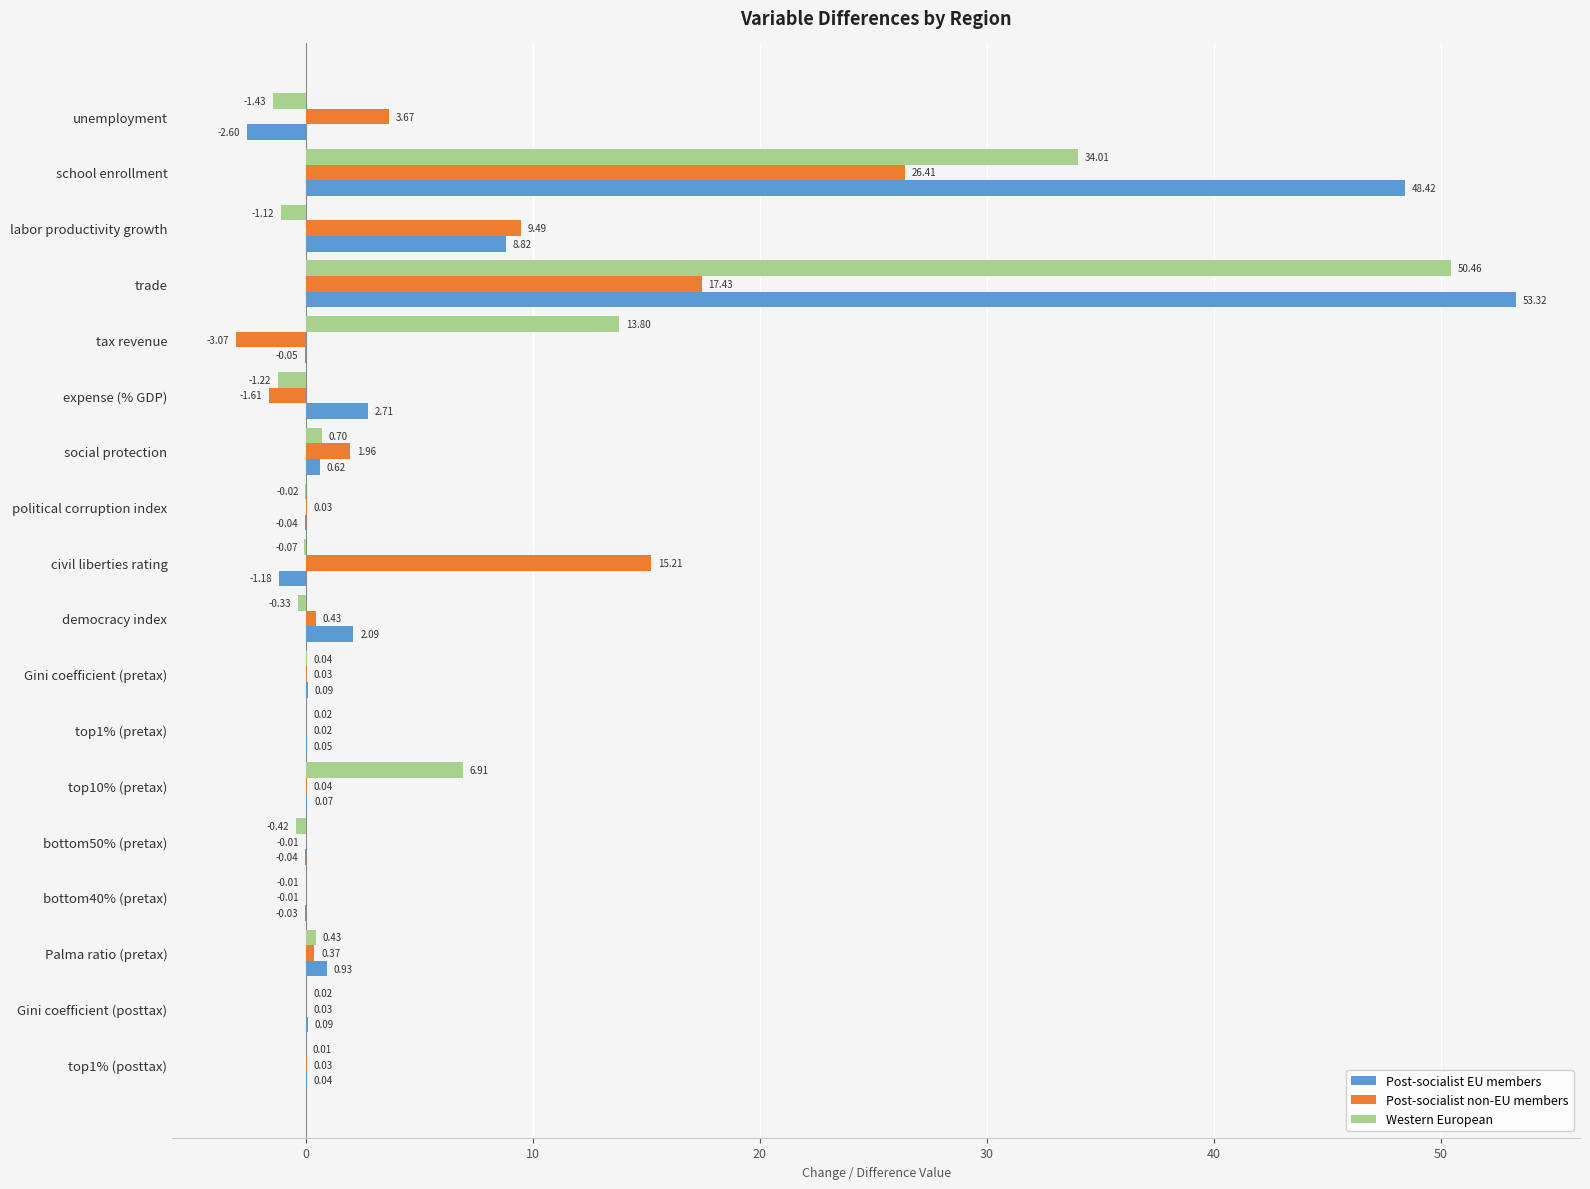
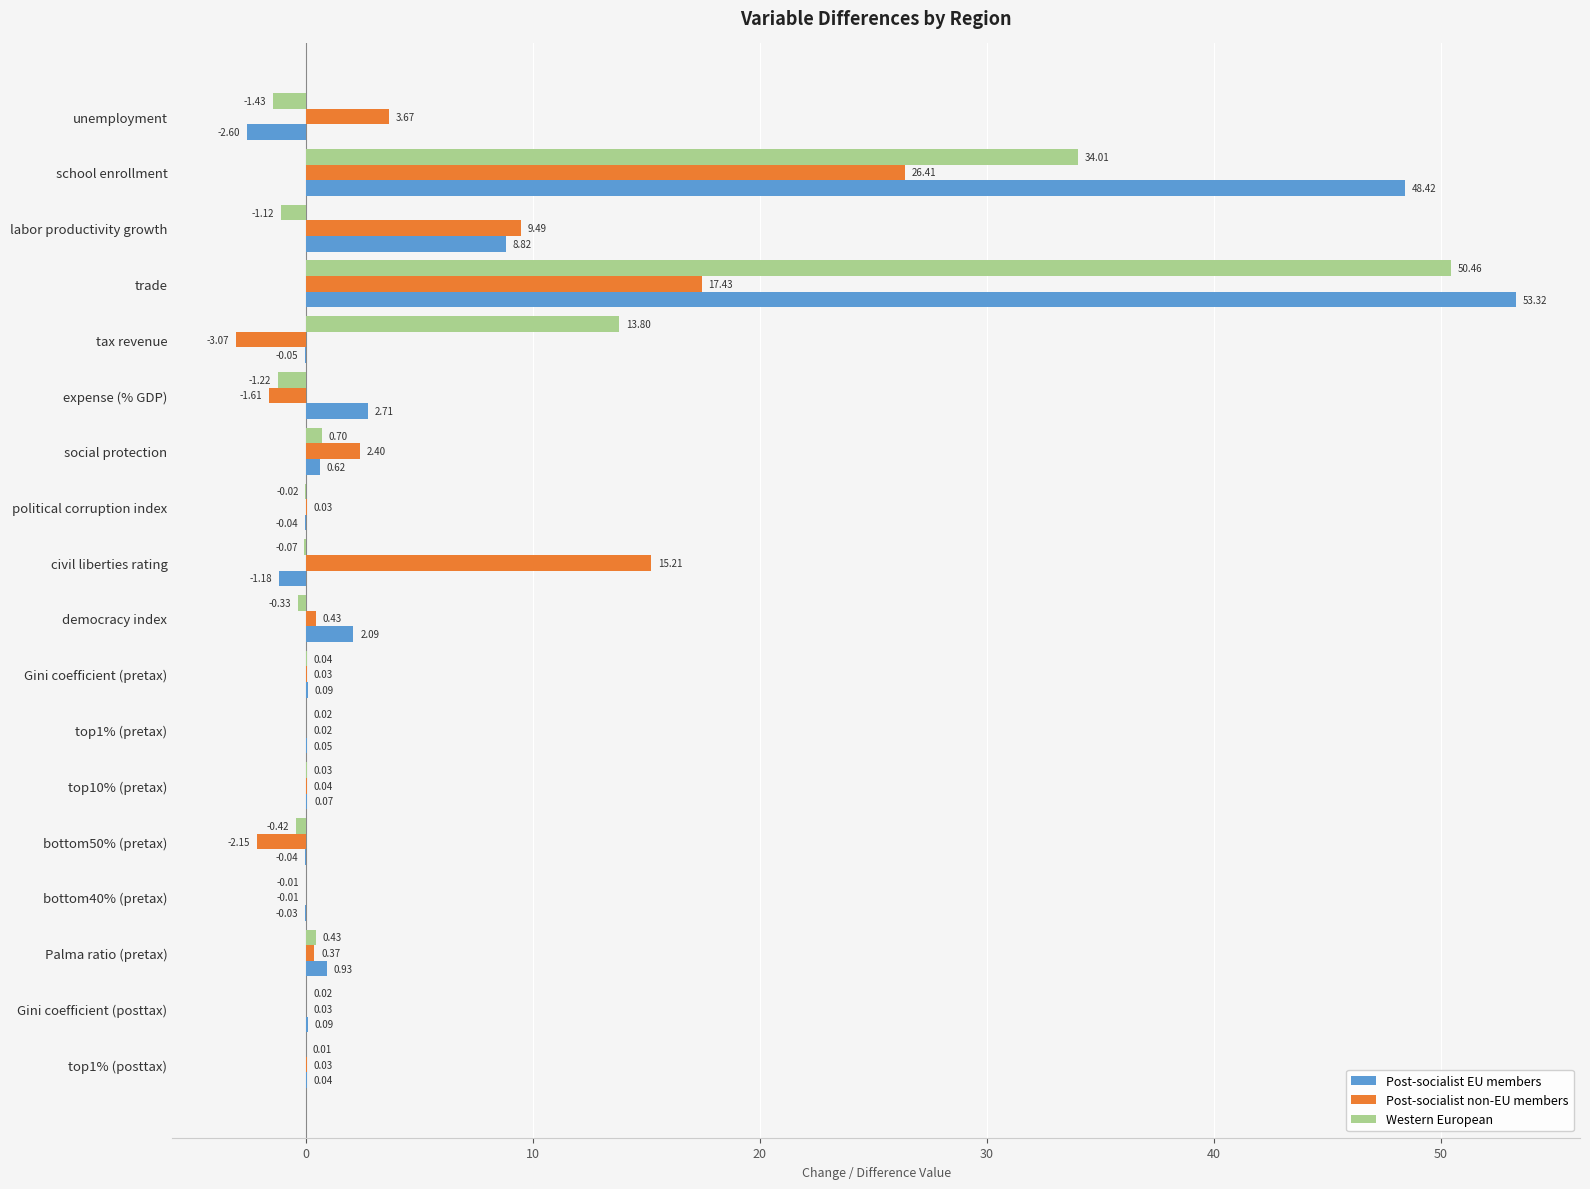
  {
    "Post-socialist EU members": {
      "unemployment": -2.60,
      "school enrollment": 48.42,
      "labor productivity growth": 8.82,
      "trade": 53.32,
      "tax revenue": -0.05,
      "expense (% GDP)": 2.71,
      "social protection": 0.62,
      "political corruption index": -0.04,
      "civil liberties rating": -1.18,
      "democracy index": 2.09,
      "Gini coefficient (pretax)": 0.09,
      "top1% (pretax)": 0.05,
      "top10% (pretax)": 0.07,
      "bottom50% (pretax)": -0.04,
      "bottom40% (pretax)": -0.03,
      "Palma ratio (pretax)": 0.93,
      "Gini coefficient (posttax)": 0.09,
      "top1% (posttax)": 0.04
    },
    "Post-socialist non-EU members": {
      "unemployment": 3.67,
      "school enrollment": 26.41,
      "labor productivity growth": 9.49,
      "trade": 17.43,
      "tax revenue": -3.07,
      "expense (% GDP)": -1.61,
-     "social protection": 1.96,
+     "social protection": 2.40,
      "political corruption index": 0.03,
      "civil liberties rating": 15.21,
      "democracy index": 0.43,
      "Gini coefficient (pretax)": 0.03,
      "top1% (pretax)": 0.02,
      "top10% (pretax)": 0.04,
-     "bottom50% (pretax)": -0.01,
+     "bottom50% (pretax)": -2.15,
      "bottom40% (pretax)": -0.01,
      "Palma ratio (pretax)": 0.37,
      "Gini coefficient (posttax)": 0.03,
      "top1% (posttax)": 0.03
    },
    "Western European": {
      "unemployment": -1.43,
      "school enrollment": 34.01,
      "labor productivity growth": -1.12,
      "trade": 50.46,
      "tax revenue": 13.80,
      "expense (% GDP)": -1.22,
      "social protection": 0.70,
      "political corruption index": -0.02,
      "civil liberties rating": -0.07,
      "democracy index": -0.33,
      "Gini coefficient (pretax)": 0.04,
      "top1% (pretax)": 0.02,
-     "top10% (pretax)": 6.91,
+     "top10% (pretax)": 0.03,
      "bottom50% (pretax)": -0.42,
      "bottom40% (pretax)": -0.01,
      "Palma ratio (pretax)": 0.43,
      "Gini coefficient (posttax)": 0.02,
      "top1% (posttax)": 0.01
    }
  }
